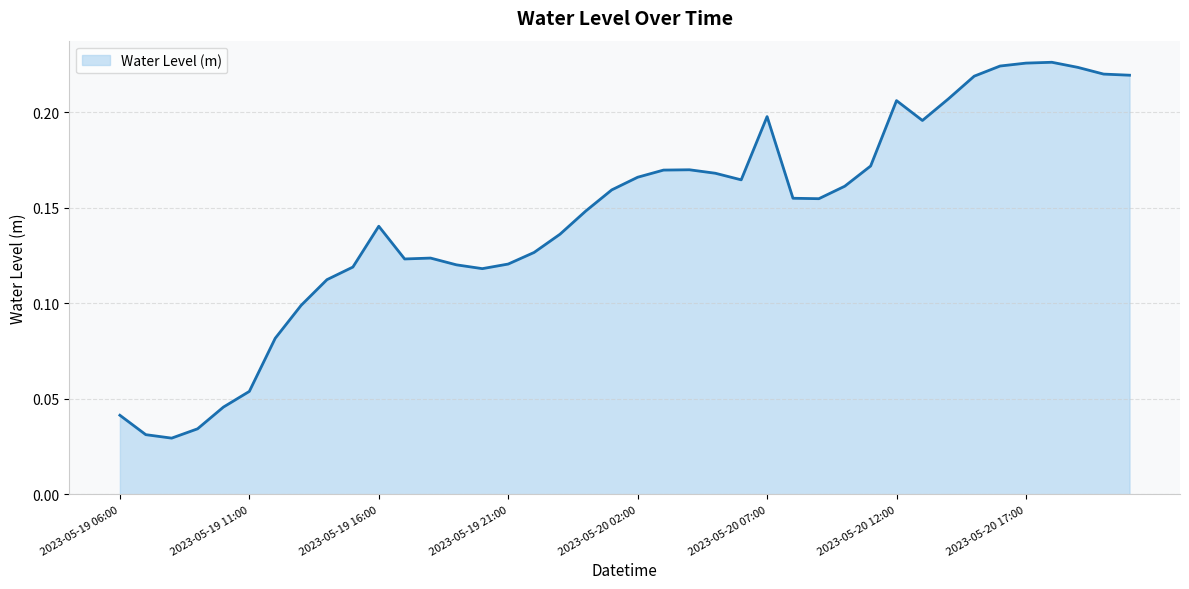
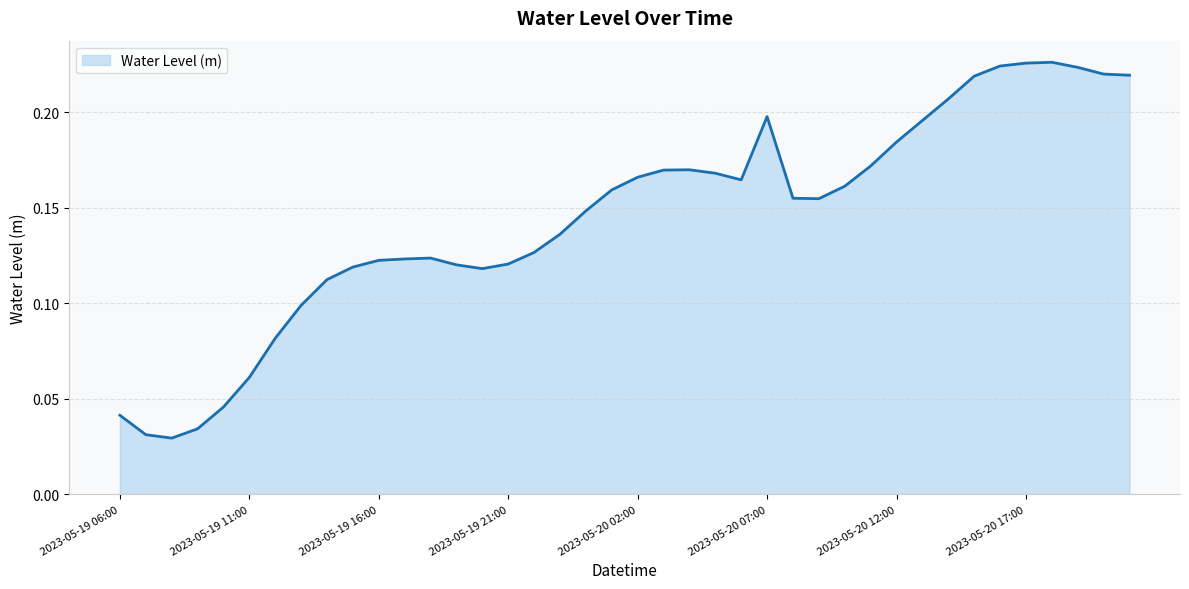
  {
    "2023-05-19 06:00": 0.041,
-   "2023-05-19 11:00": 0.054,
-   "2023-05-19 16:00": 0.140,
+   "2023-05-19 11:00": 0.061,
+   "2023-05-19 16:00": 0.123,
    "2023-05-19 21:00": 0.121,
    "2023-05-20 02:00": 0.166,
    "2023-05-20 07:00": 0.198,
-   "2023-05-20 12:00": 0.206,
+   "2023-05-20 12:00": 0.185,
    "2023-05-20 17:00": 0.226
  }
